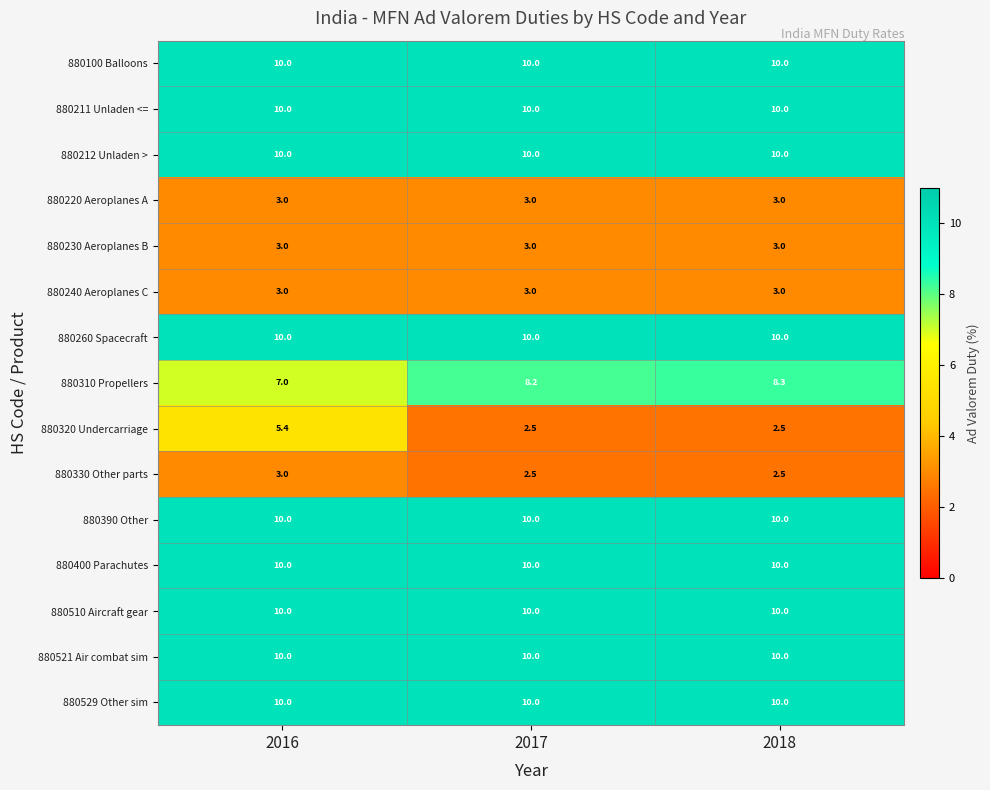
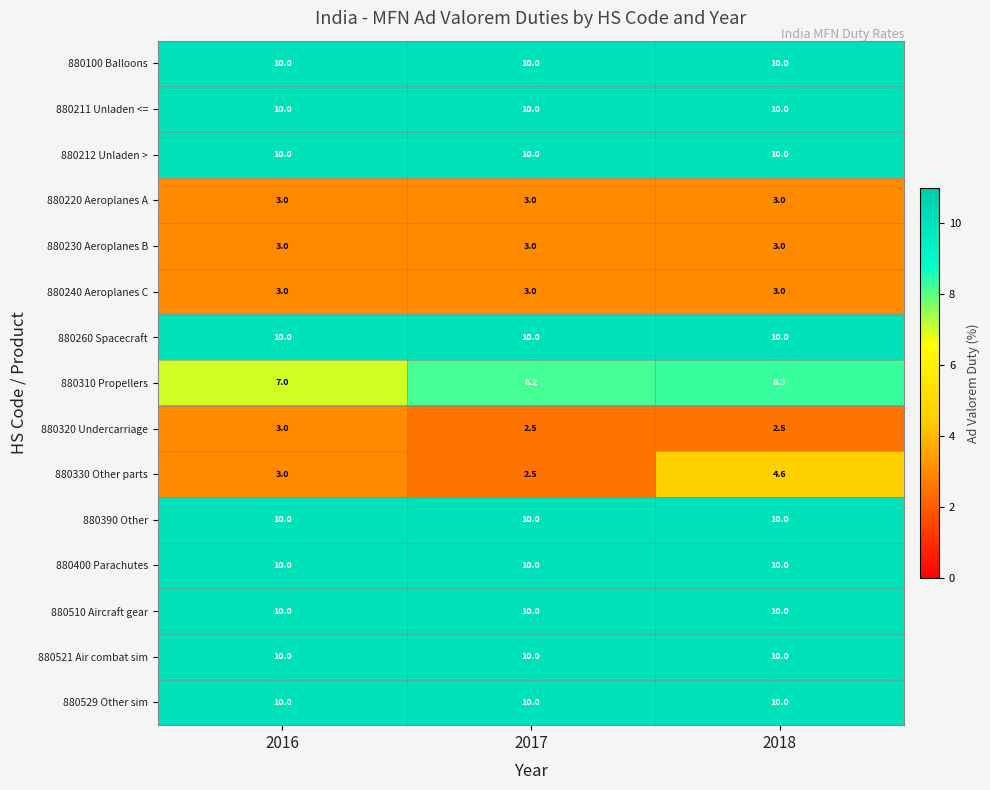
  {
    "880100 Balloons": {
      "2016": 10.0,
      "2017": 10.0,
      "2018": 10.0
    },
    "880211 Unladen <=": {
      "2016": 10.0,
      "2017": 10.0,
      "2018": 10.0
    },
    "880212 Unladen >": {
      "2016": 10.0,
      "2017": 10.0,
      "2018": 10.0
    },
    "880220 Aeroplanes A": {
      "2016": 3.0,
      "2017": 3.0,
      "2018": 3.0
    },
    "880230 Aeroplanes B": {
      "2016": 3.0,
      "2017": 3.0,
      "2018": 3.0
    },
    "880240 Aeroplanes C": {
      "2016": 3.0,
      "2017": 3.0,
      "2018": 3.0
    },
    "880260 Spacecraft": {
      "2016": 10.0,
      "2017": 10.0,
      "2018": 10.0
    },
    "880310 Propellers": {
      "2016": 7.0,
      "2017": 8.2,
      "2018": 8.3
    },
    "880320 Undercarriage": {
-     "2016": 5.4,
+     "2016": 3.0,
      "2017": 2.5,
      "2018": 2.5
    },
    "880330 Other parts": {
      "2016": 3.0,
      "2017": 2.5,
-     "2018": 2.5
+     "2018": 4.6
    },
    "880390 Other": {
      "2016": 10.0,
      "2017": 10.0,
      "2018": 10.0
    },
    "880400 Parachutes": {
      "2016": 10.0,
      "2017": 10.0,
      "2018": 10.0
    },
    "880510 Aircraft gear": {
      "2016": 10.0,
      "2017": 10.0,
      "2018": 10.0
    },
    "880521 Air combat sim": {
      "2016": 10.0,
      "2017": 10.0,
      "2018": 10.0
    },
    "880529 Other sim": {
      "2016": 10.0,
      "2017": 10.0,
      "2018": 10.0
    }
  }
